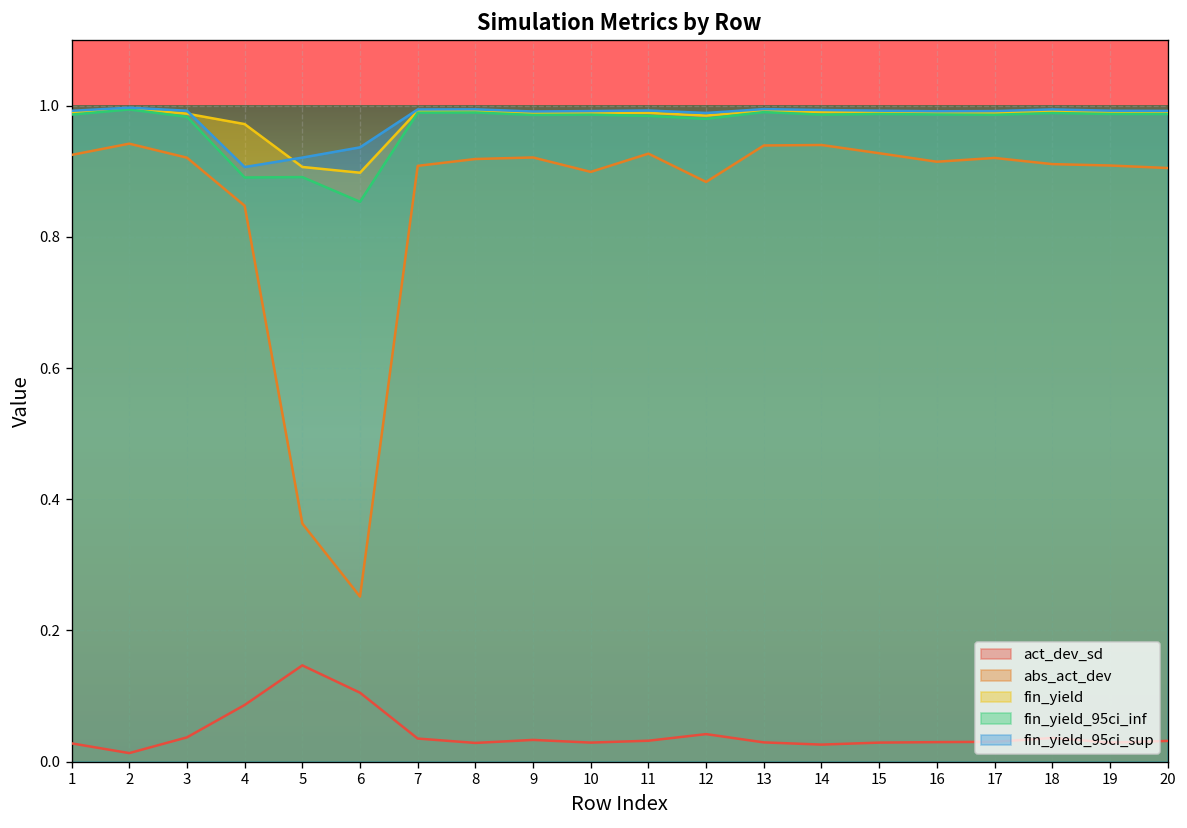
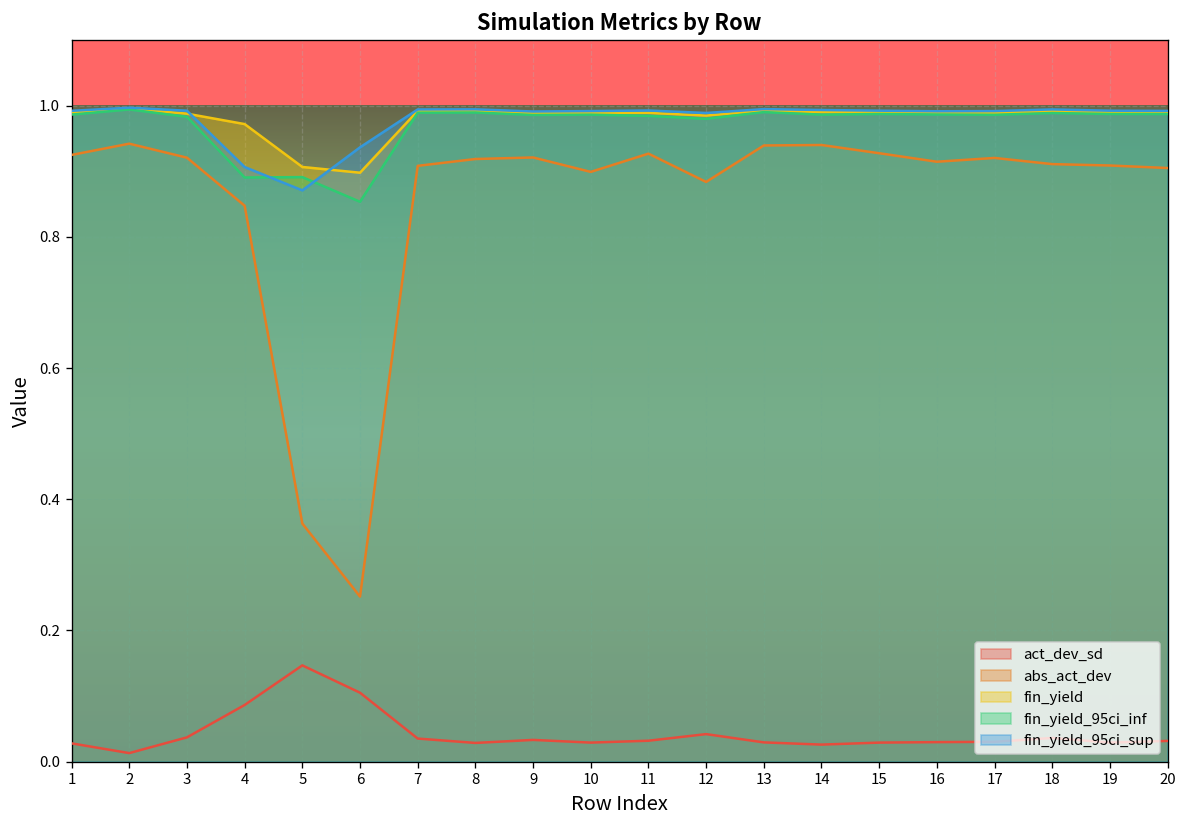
  {
    "fin_yield_95ci_inf": {
      "3": 0.98,
      "4": 0.89,
      "5": 0.89,
      "6": 0.85,
      "11": 0.98,
      "12": 0.98
    },
    "fin_yield_95ci_sup": {
      "4": 0.91,
-     "5": 0.92,
+     "5": 0.87,
      "6": 0.94
    }
  }
